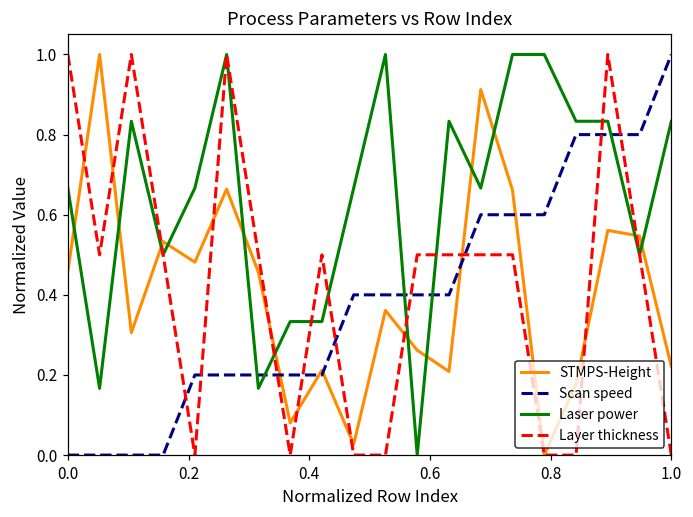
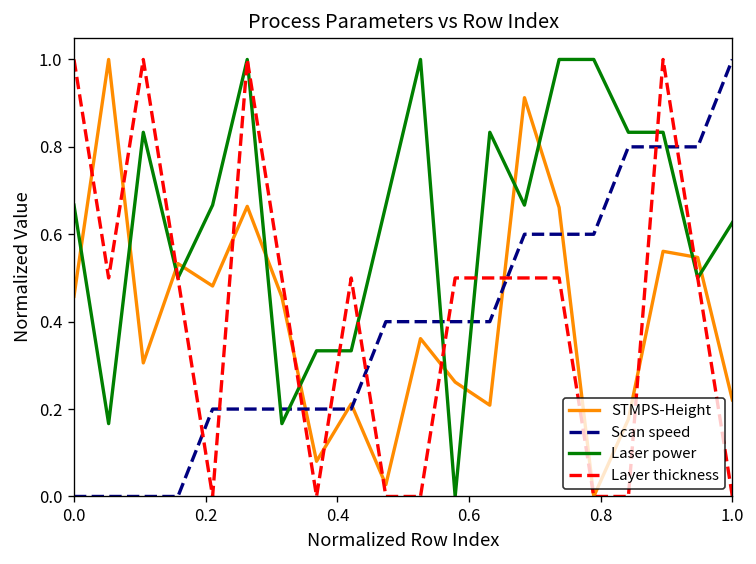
  {
    "STMPS-Height": {
      "0.0": 0.46,
      "1.0": 0.22
    },
    "Scan speed": {
      "0.0": 0.00,
      "1.0": 1.00
    },
    "Laser power": {
      "0.0": 0.67,
-     "1.0": 0.83
+     "1.0": 0.63
    },
    "Layer thickness": {
      "0.0": 1.00,
      "1.0": 0.00
    }
  }
